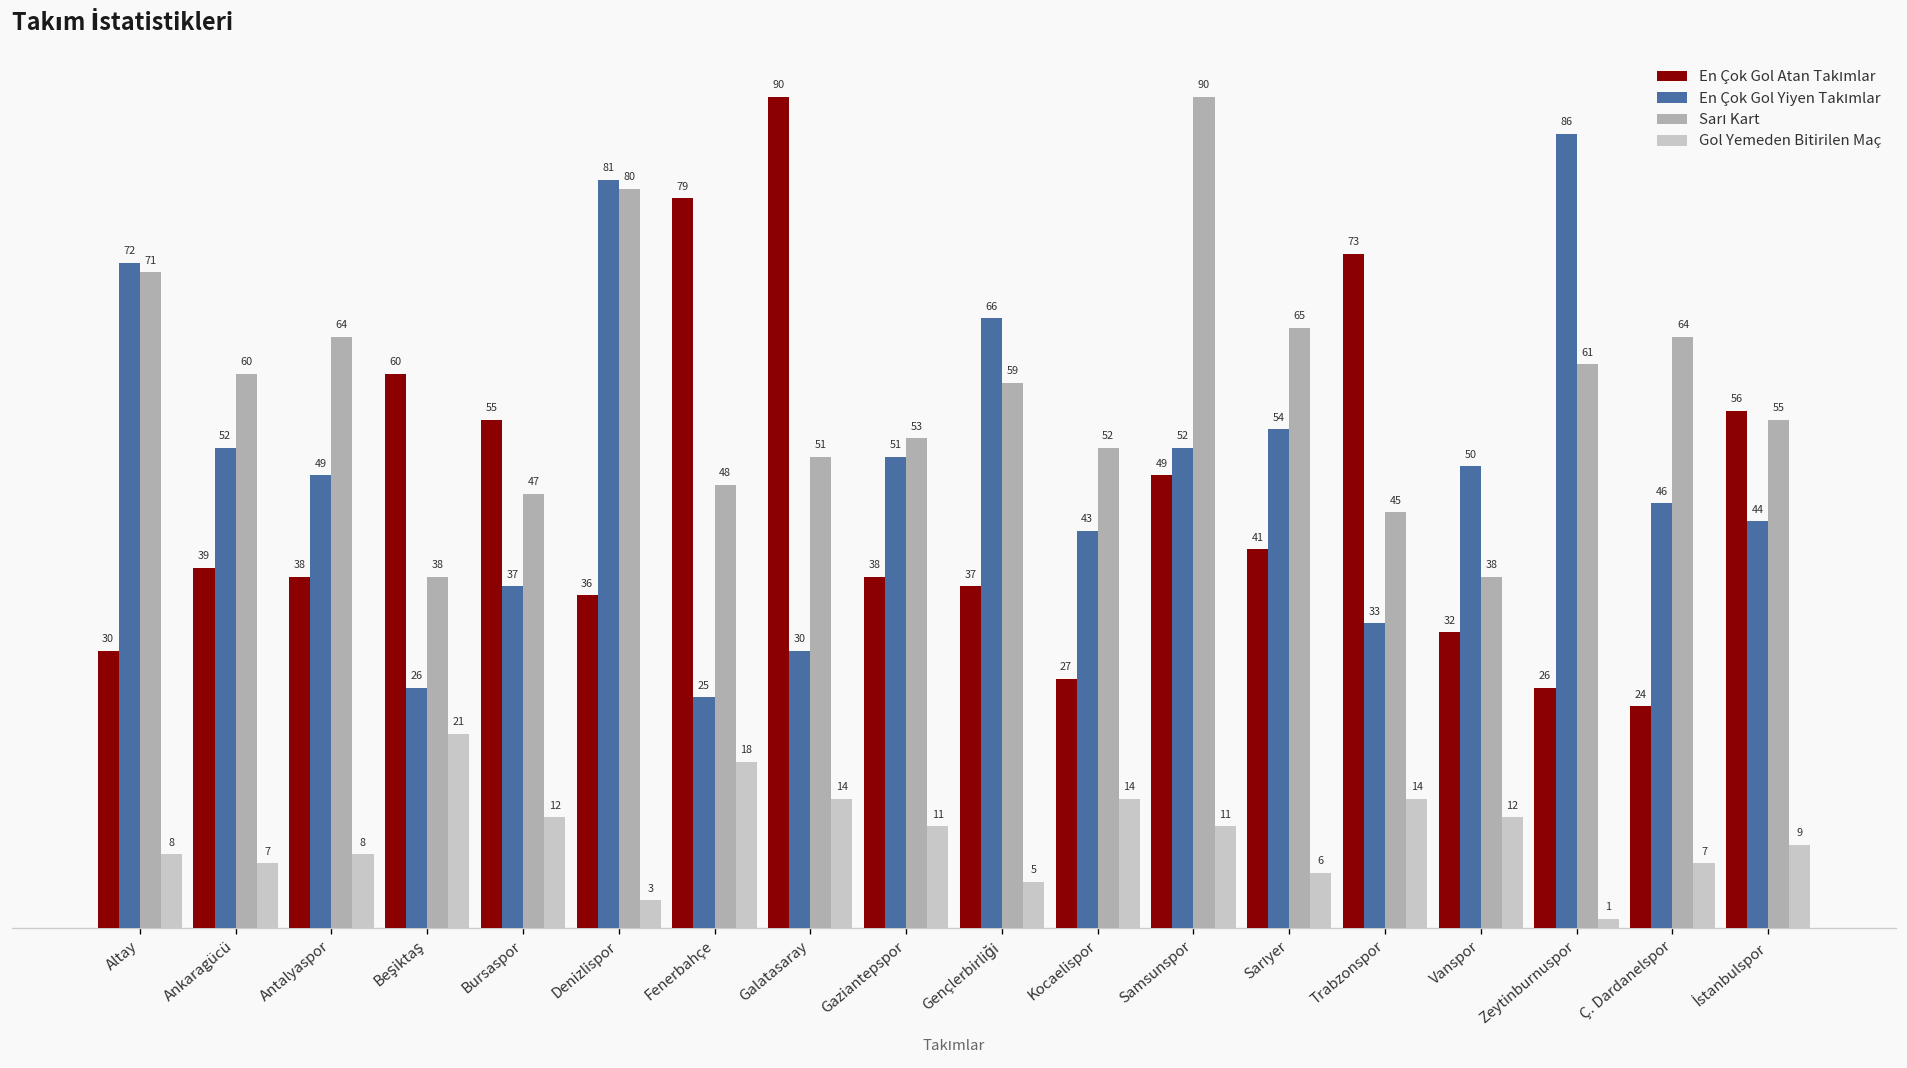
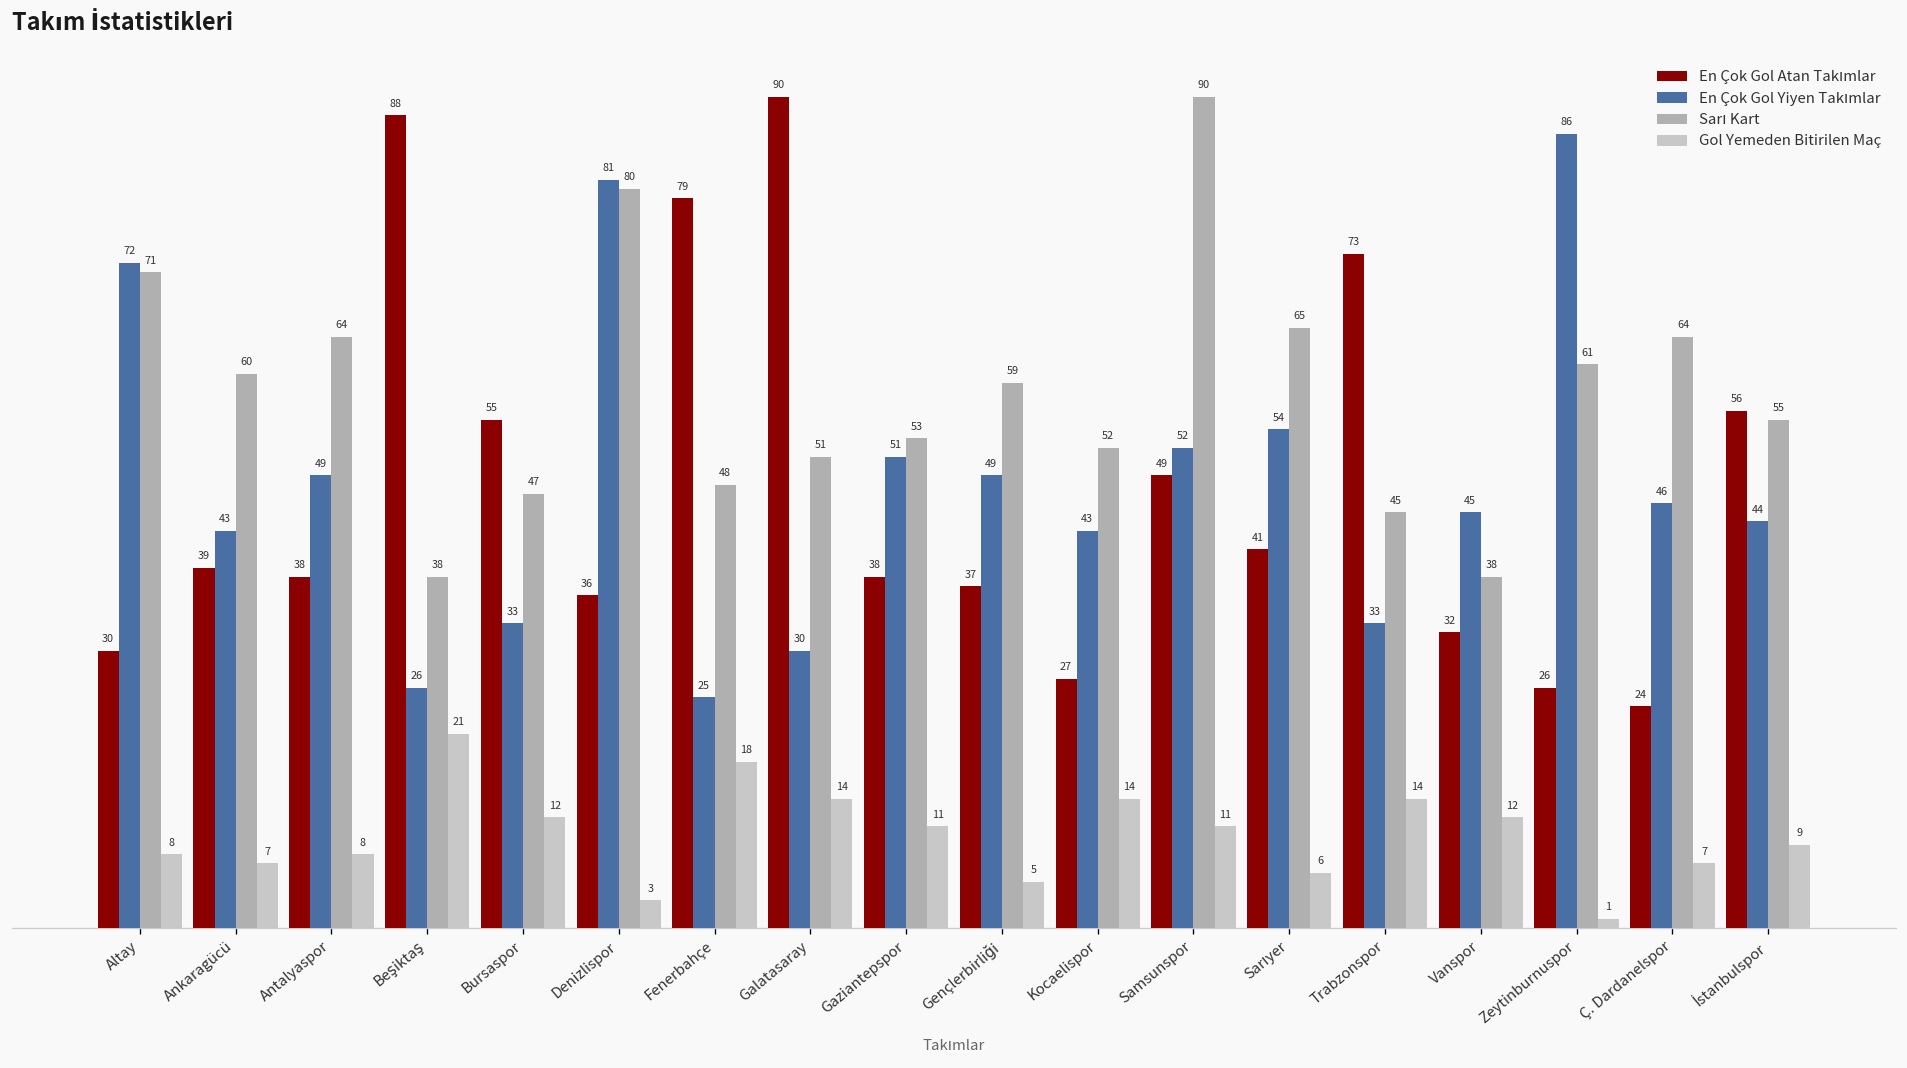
  {
    "En Çok Gol Atan Takımlar": {
      "Altay": 30,
      "Ankaragücü": 39,
      "Antalyaspor": 38,
-     "Beşiktaş": 60,
+     "Beşiktaş": 88,
      "Bursaspor": 55,
      "Denizlispor": 36,
      "Fenerbahçe": 79,
      "Galatasaray": 90,
      "Gaziantepspor": 38,
      "Gençlerbirliği": 37,
      "Kocaelispor": 27,
      "Samsunspor": 49,
      "Sarıyer": 41,
      "Trabzonspor": 73,
      "Vanspor": 32,
      "Zeytinburnuspor": 26,
      "Ç. Dardanelspor": 24,
      "İstanbulspor": 56
    },
    "En Çok Gol Yiyen Takımlar": {
      "Altay": 72,
-     "Ankaragücü": 52,
+     "Ankaragücü": 43,
      "Antalyaspor": 49,
      "Beşiktaş": 26,
-     "Bursaspor": 37,
+     "Bursaspor": 33,
      "Denizlispor": 81,
      "Fenerbahçe": 25,
      "Galatasaray": 30,
      "Gaziantepspor": 51,
-     "Gençlerbirliği": 66,
+     "Gençlerbirliği": 49,
      "Kocaelispor": 43,
      "Samsunspor": 52,
      "Sarıyer": 54,
      "Trabzonspor": 33,
-     "Vanspor": 50,
+     "Vanspor": 45,
      "Zeytinburnuspor": 86,
      "Ç. Dardanelspor": 46,
      "İstanbulspor": 44
    }
  }
